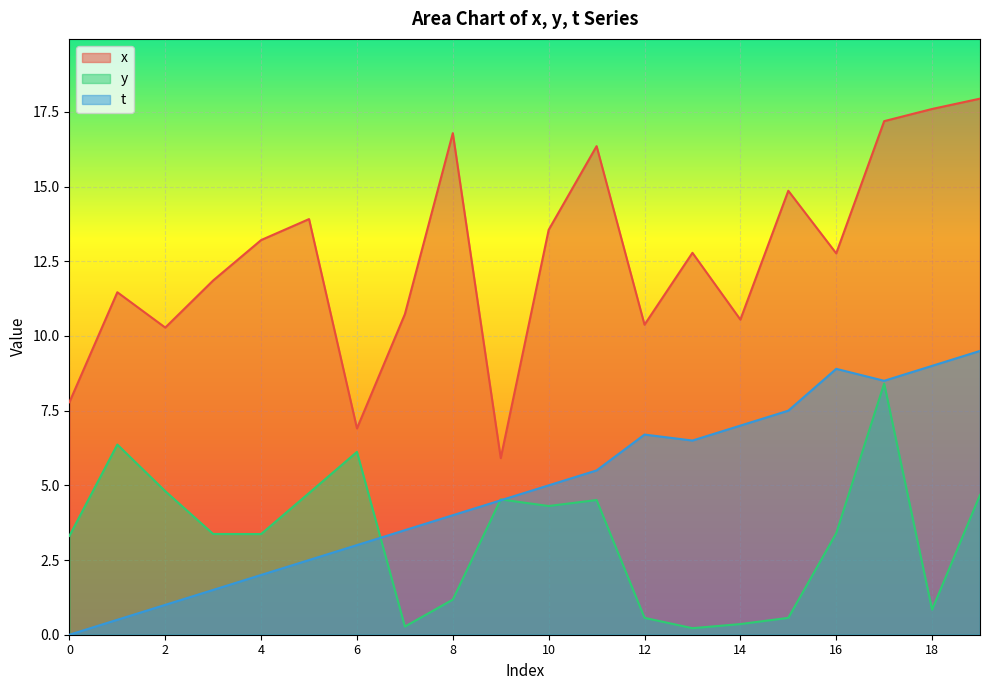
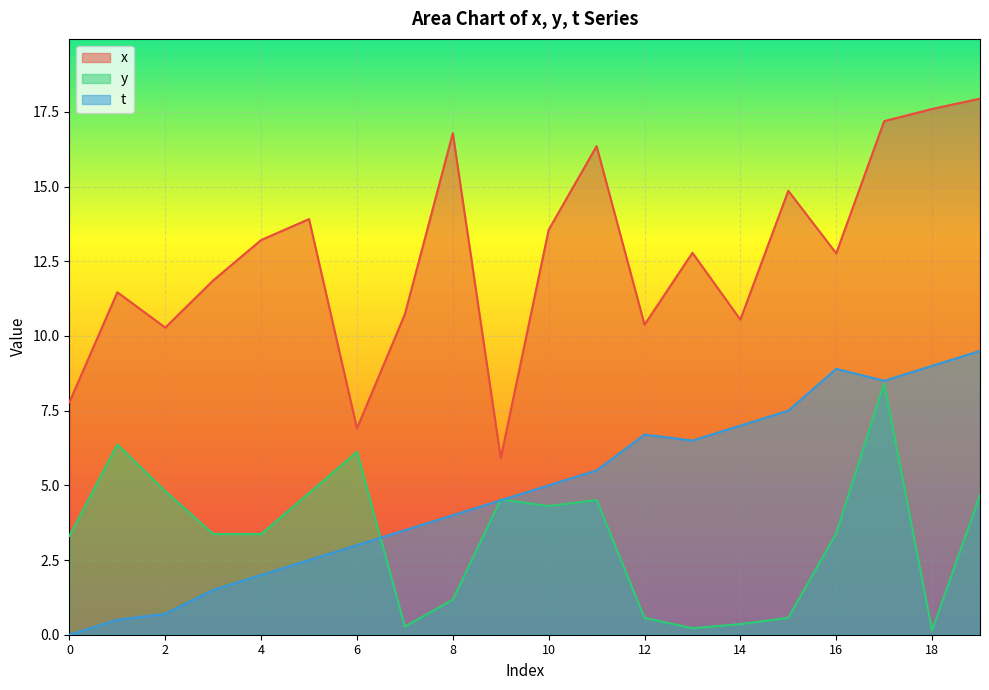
  {
    "x": {
      "0": 7.8,
      "2": 10.3,
      "4": 13.2,
      "6": 6.9,
      "8": 16.8,
      "10": 13.6,
      "12": 10.4,
      "14": 10.5,
      "16": 12.8,
      "18": 17.6
    },
    "y": {
      "0": 3.3,
      "2": 4.8,
      "4": 3.4,
      "6": 6.1,
      "8": 1.2,
      "10": 4.3,
      "12": 0.6,
      "14": 0.4,
      "16": 3.4,
-     "18": 0.8
+     "18": 0.1
    },
    "t": {
      "0": 0.0,
-     "2": 1.0,
+     "2": 0.7,
      "4": 2.0,
      "6": 3.0,
      "8": 4.0,
      "10": 5.0,
      "12": 6.7,
      "14": 7.0,
      "16": 8.9,
      "18": 9.0
    }
  }
